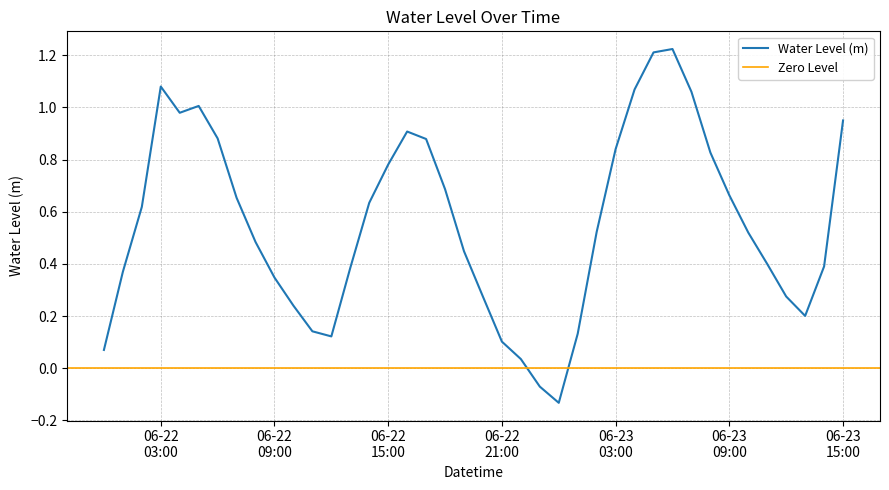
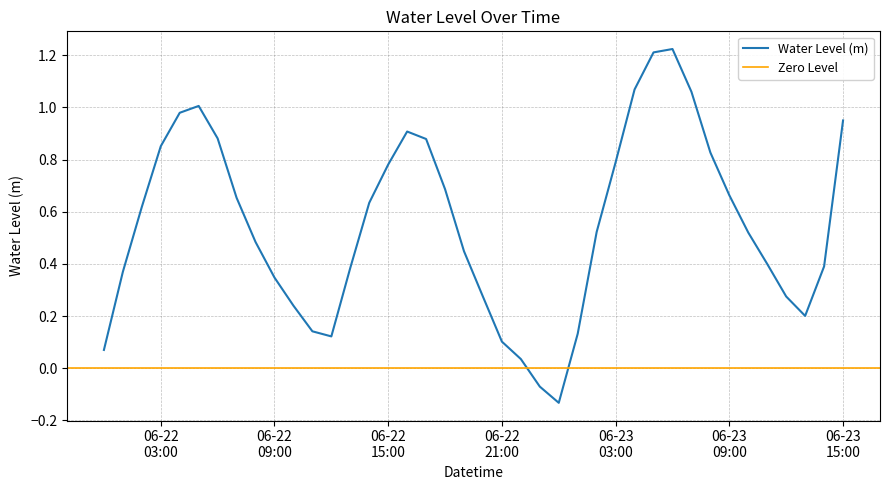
  {
-   "06-22 03:00": 1.08,
+   "06-22 03:00": 0.85,
    "06-22 09:00": 0.35,
    "06-22 15:00": 0.78,
    "06-22 21:00": 0.10,
-   "06-23 03:00": 0.84,
+   "06-23 03:00": 0.79,
    "06-23 09:00": 0.66,
    "06-23 15:00": 0.95
  }
